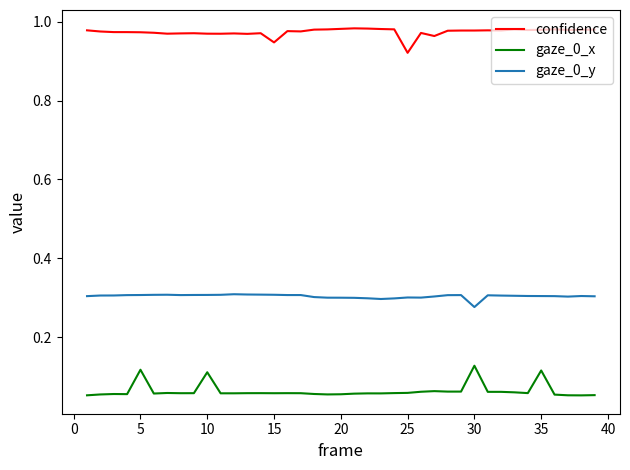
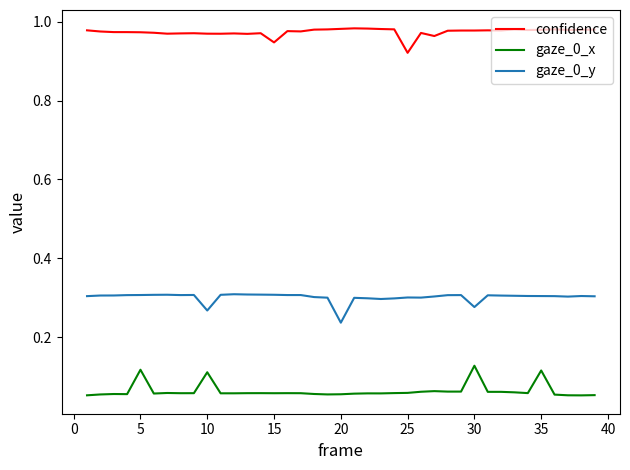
  {
    "confidence": {
      "5": 0.97,
      "10": 0.97,
      "15": 0.95,
      "20": 0.98,
      "25": 0.92,
      "30": 0.98
    },
    "gaze_0_x": {
      "5": 0.12,
      "10": 0.11,
      "15": 0.06,
      "20": 0.06,
      "25": 0.06,
      "30": 0.13,
      "35": 0.12
    },
    "gaze_0_y": {
      "5": 0.31,
-     "10": 0.31,
+     "10": 0.27,
      "15": 0.31,
-     "20": 0.30,
+     "20": 0.24,
      "25": 0.30,
      "30": 0.28,
      "35": 0.30
    }
  }
